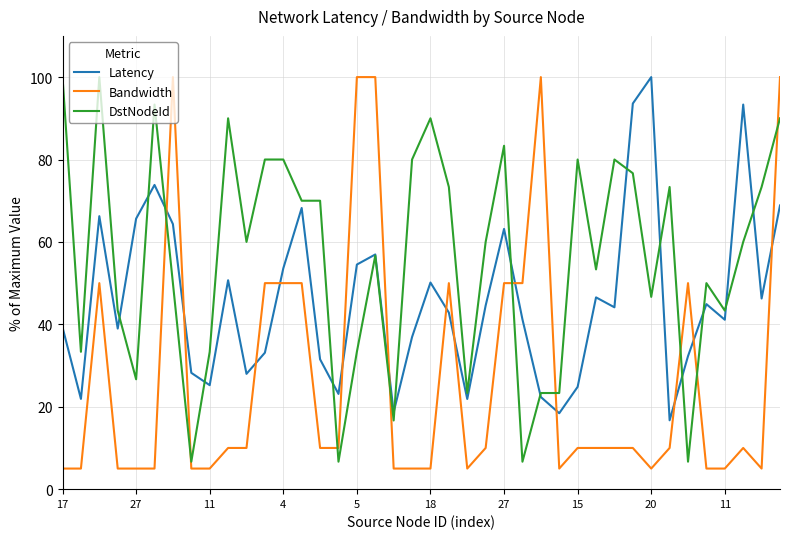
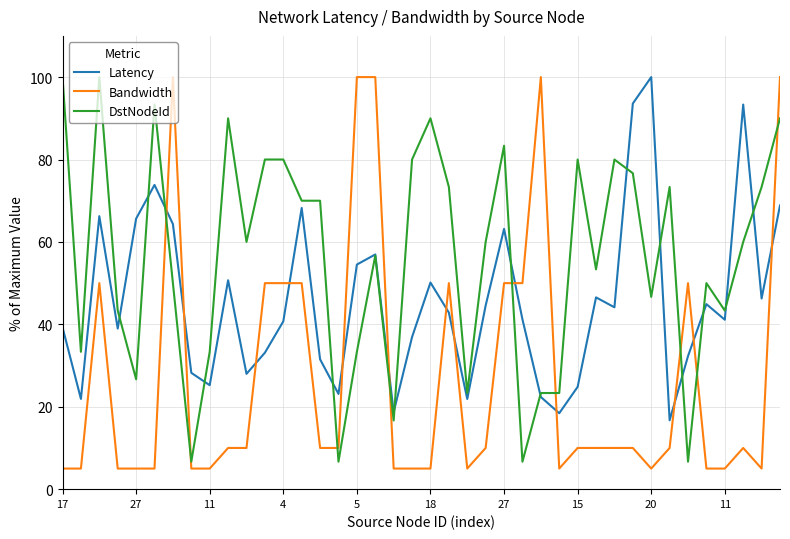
  {
    "Latency": {
-     "4": 54,
+     "4": 41,
      "20": 100
    },
    "Bandwidth": {
      "4": 50,
      "20": 5
    },
    "DstNodeId": {
      "4": 80,
      "20": 47
    }
  }
